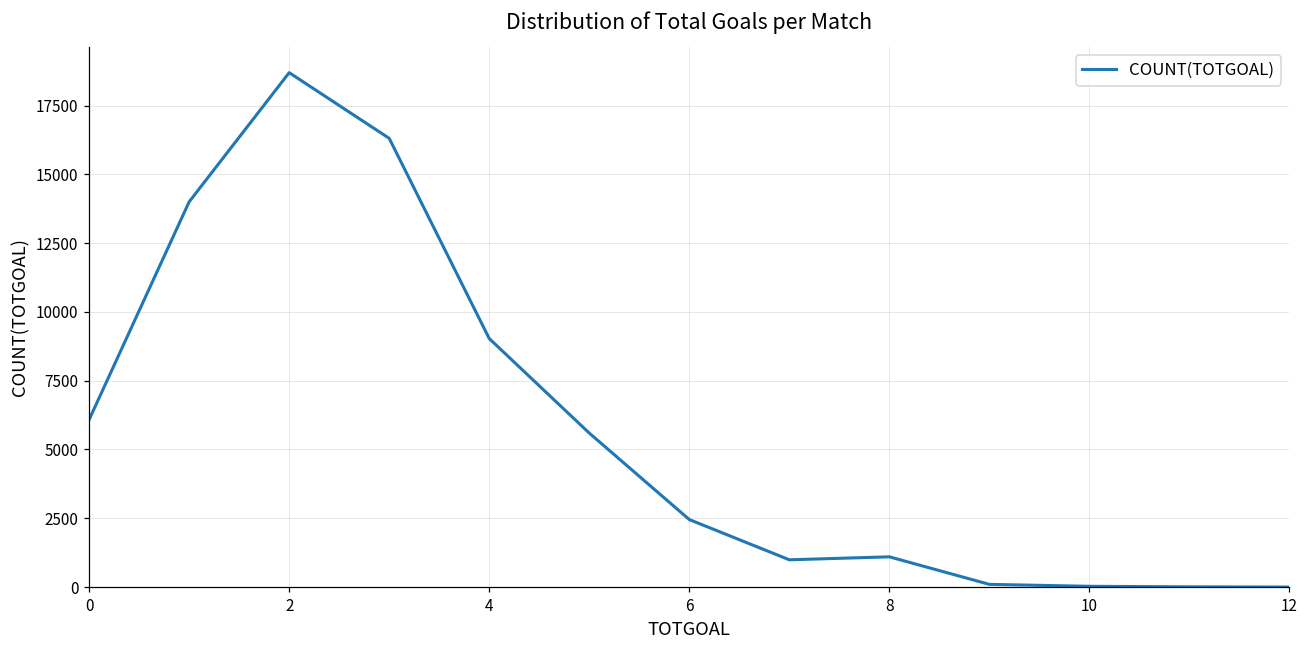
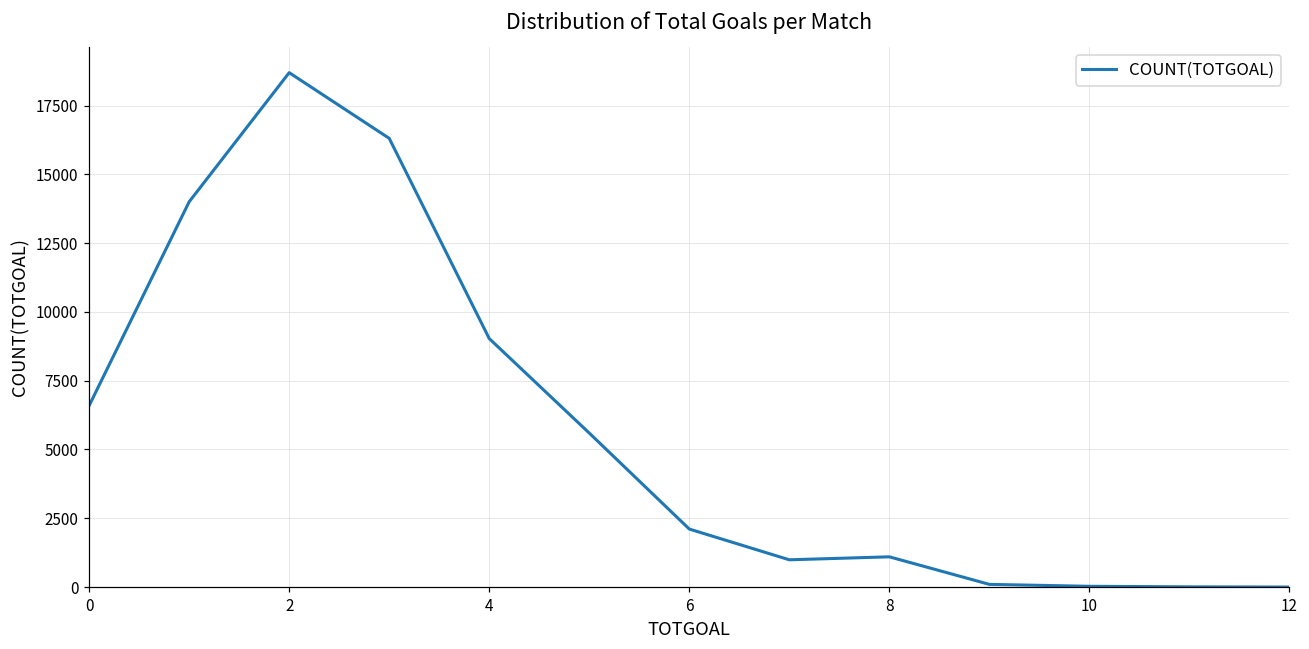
  {
-   "0": 6100,
+   "0": 6600,
    "2": 18700,
    "4": 9000,
-   "6": 2500,
+   "6": 2100,
    "8": 1100,
    "10": 0,
    "12": 0
  }
